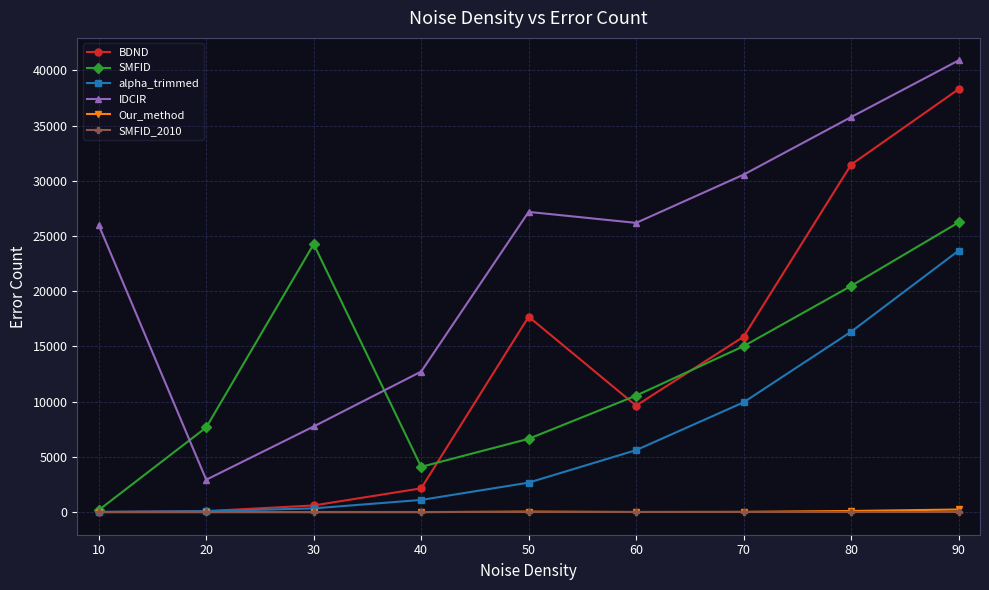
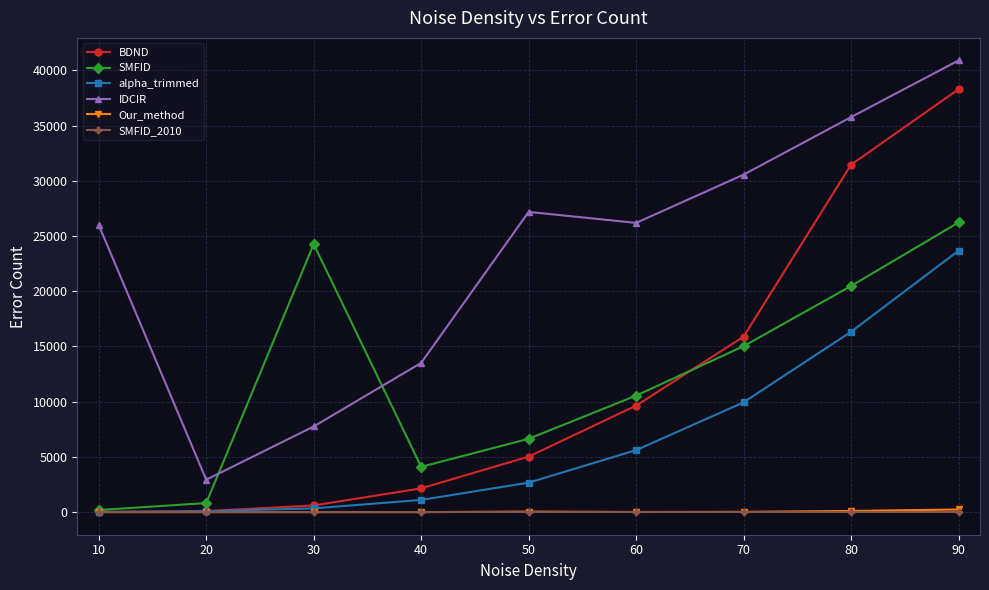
  {
    "BDND": {
      "30": 600,
      "40": 2200,
-     "50": 17700,
+     "50": 5000,
      "60": 9600,
      "70": 15900,
      "80": 31500,
      "90": 38300
    },
    "SMFID": {
-     "20": 7700,
+     "20": 800,
      "30": 24300,
      "40": 4100,
      "50": 6600,
      "60": 10500,
      "70": 15000,
      "80": 20500,
      "90": 26200
    },
    "alpha_trimmed": {
      "30": 300,
      "40": 1100,
      "50": 2700,
      "60": 5600,
      "70": 9900,
      "80": 16300,
      "90": 23700
    },
    "IDCIR": {
      "10": 26000,
      "20": 2900,
      "30": 7800,
-     "40": 12700,
+     "40": 13500,
      "50": 27200,
      "60": 26200,
      "70": 30600,
      "80": 35800,
      "90": 40900
    },
    "Our_method": {
      "90": 200
    },
    "SMFID_2010": {
      "90": 0
    }
  }
